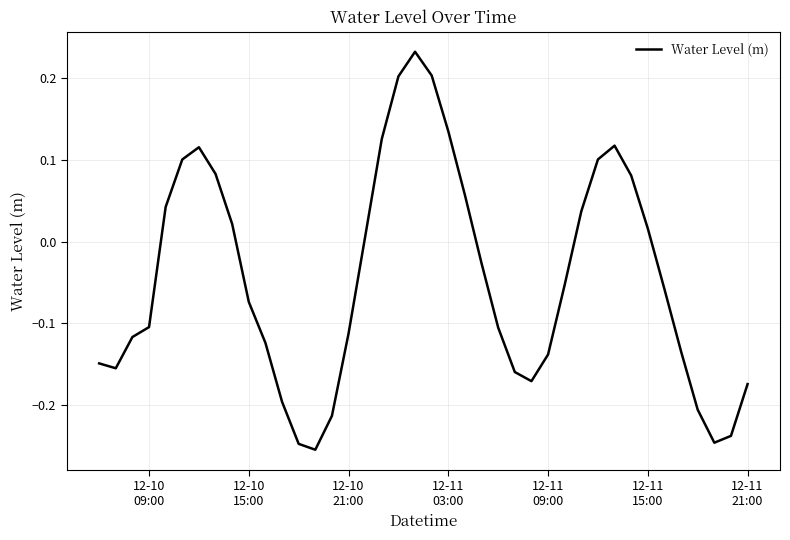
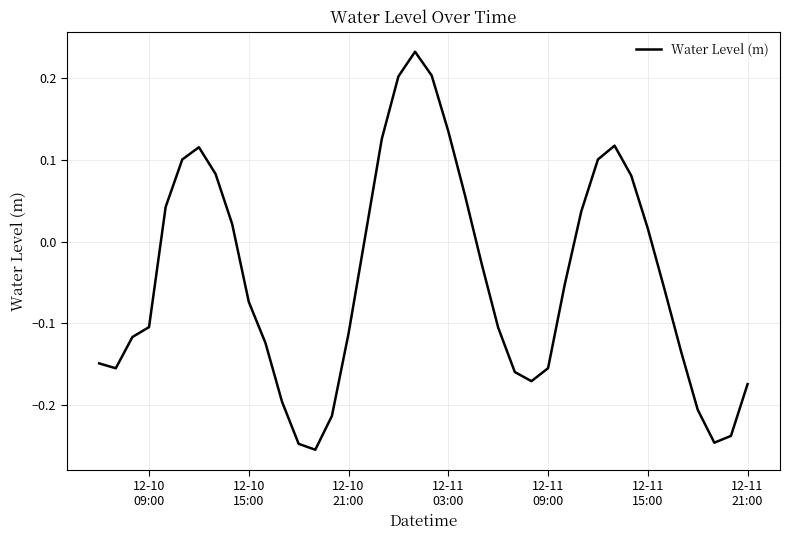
  {
    "12-10 09:00": -0.10,
    "12-10 15:00": -0.07,
    "12-10 21:00": -0.11,
    "12-11 03:00": 0.14,
-   "12-11 09:00": -0.14,
+   "12-11 09:00": -0.16,
    "12-11 15:00": 0.02,
    "12-11 21:00": -0.17
  }
